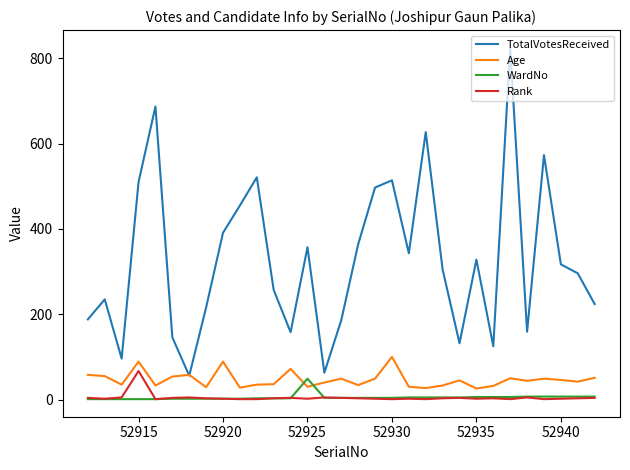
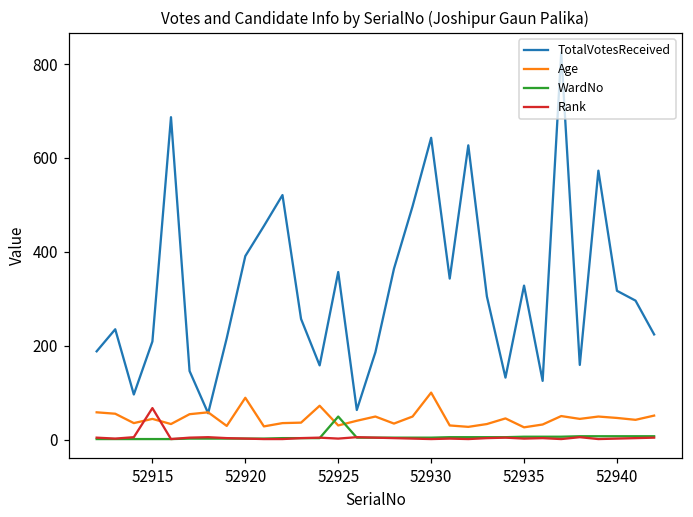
  {
    "TotalVotesReceived": {
-     "52915": 510,
+     "52915": 210,
      "52920": 390,
      "52925": 360,
-     "52930": 510,
+     "52930": 640,
      "52935": 330,
      "52940": 320
    },
    "Age": {
-     "52915": 90,
+     "52915": 40,
      "52920": 90,
      "52925": 30,
      "52930": 100,
      "52935": 30,
      "52940": 50
    },
    "WardNo": {
      "52915": 0,
      "52925": 50
    },
    "Rank": {
      "52915": 70,
      "52925": 0
    }
  }
